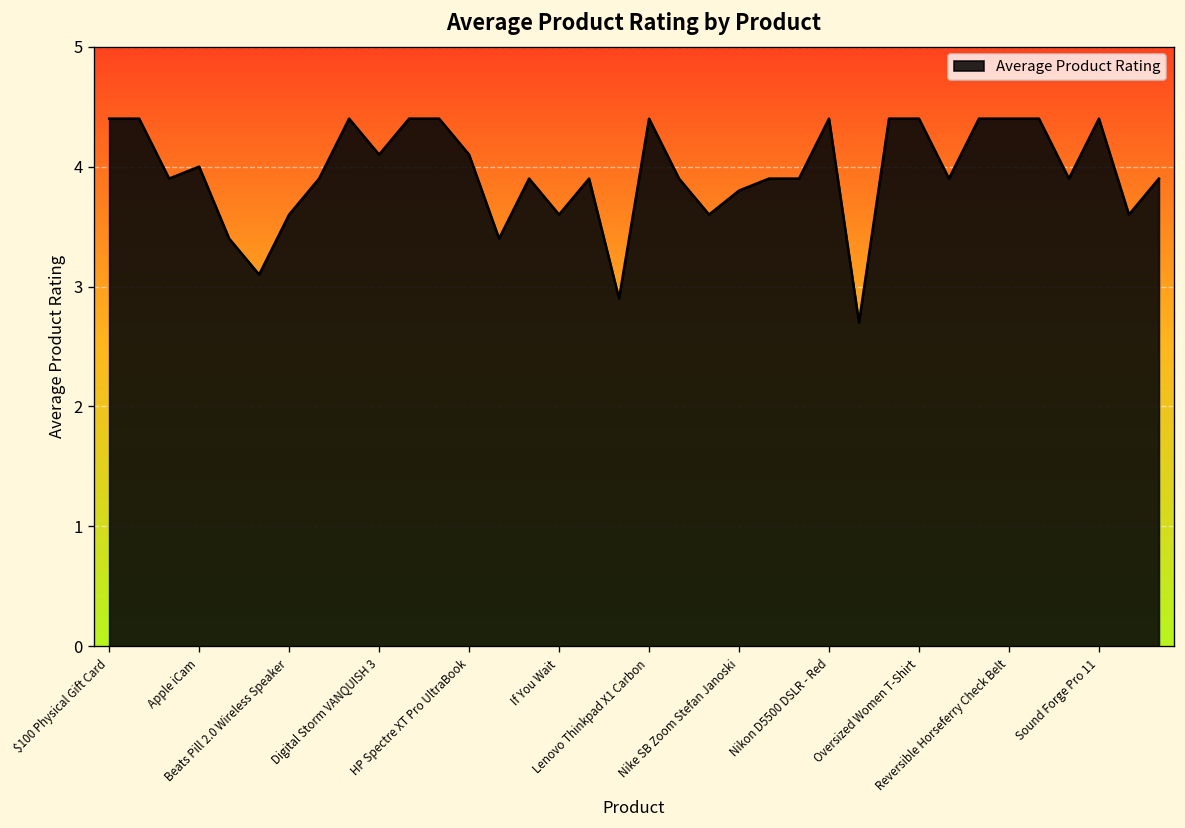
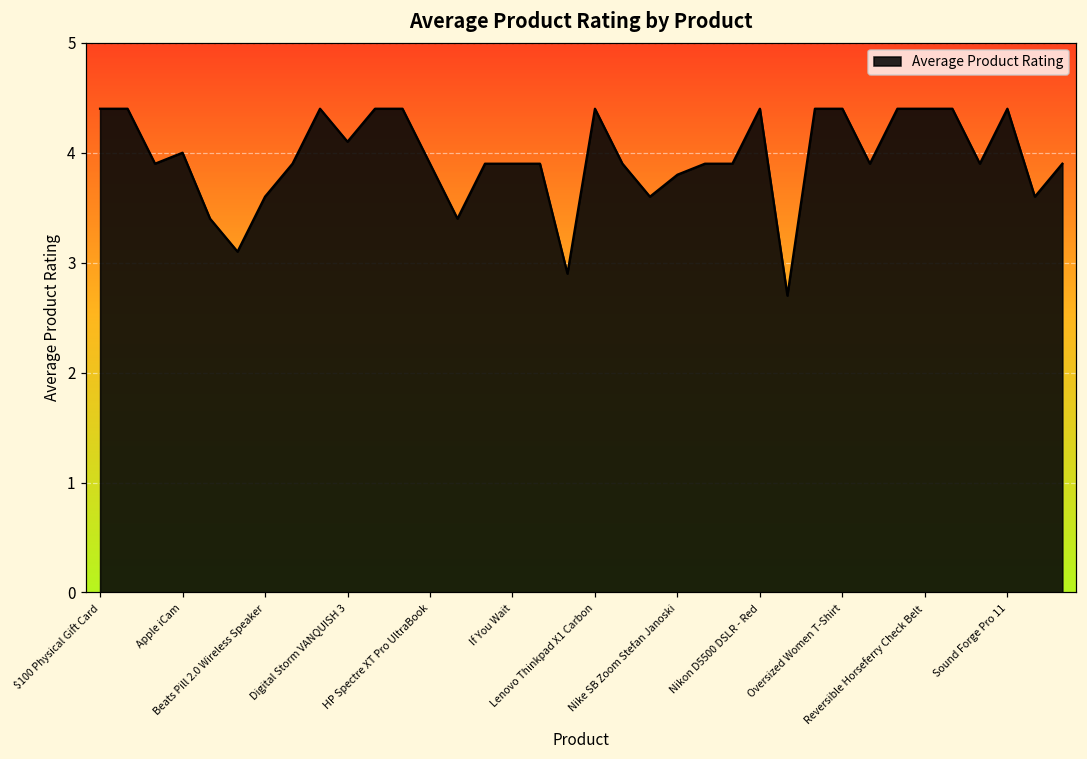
  {
    "$100 Physical Gift Card": 4.4,
    "Apple iCam": 4.0,
    "Beats Pill 2.0 Wireless Speaker": 3.6,
    "Digital Storm VANQUISH 3": 4.1,
-   "HP Spectre XT Pro UltraBook": 4.1,
-   "If You Wait": 3.6,
+   "HP Spectre XT Pro UltraBook": 3.9,
+   "If You Wait": 3.9,
    "Lenovo Thinkpad X1 Carbon": 4.4,
    "Nike SB Zoom Stefan Janoski": 3.8,
    "Nikon D5500 DSLR - Red": 4.4,
    "Oversized Women T-Shirt": 4.4,
    "Reversible Horseferry Check Belt": 4.4,
    "Sound Forge Pro 11": 4.4
  }
